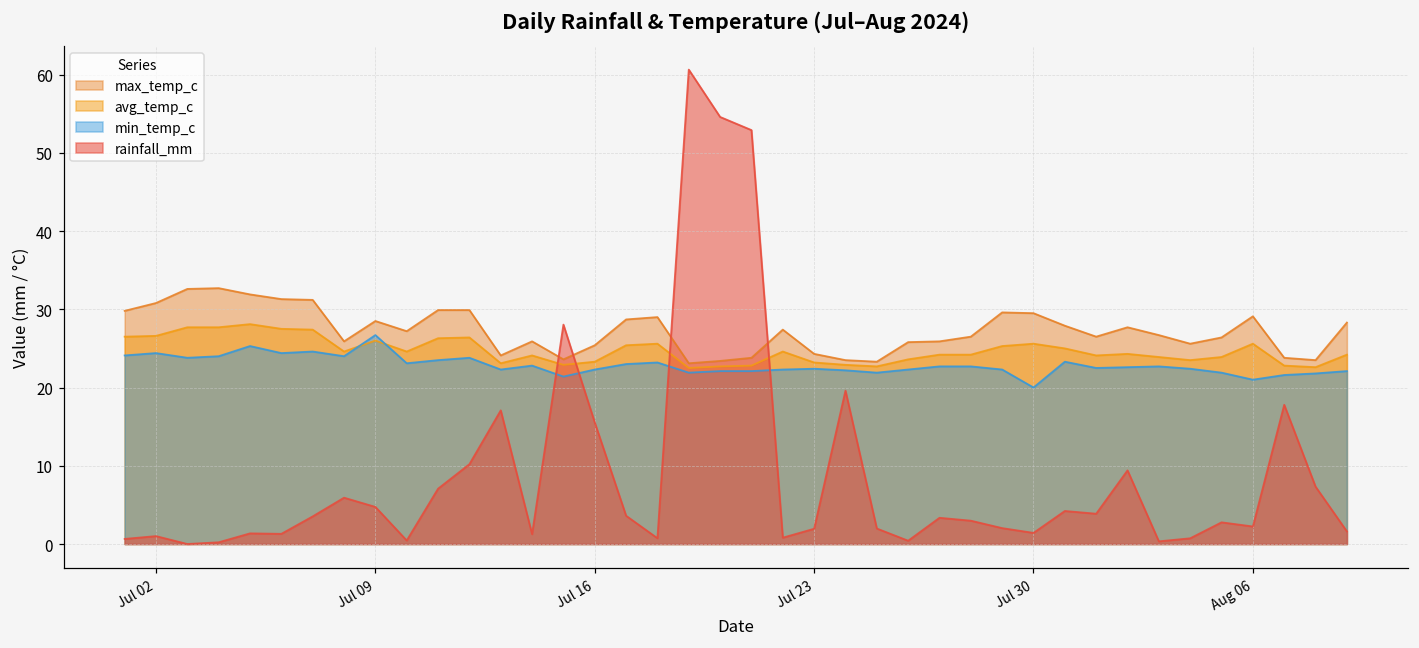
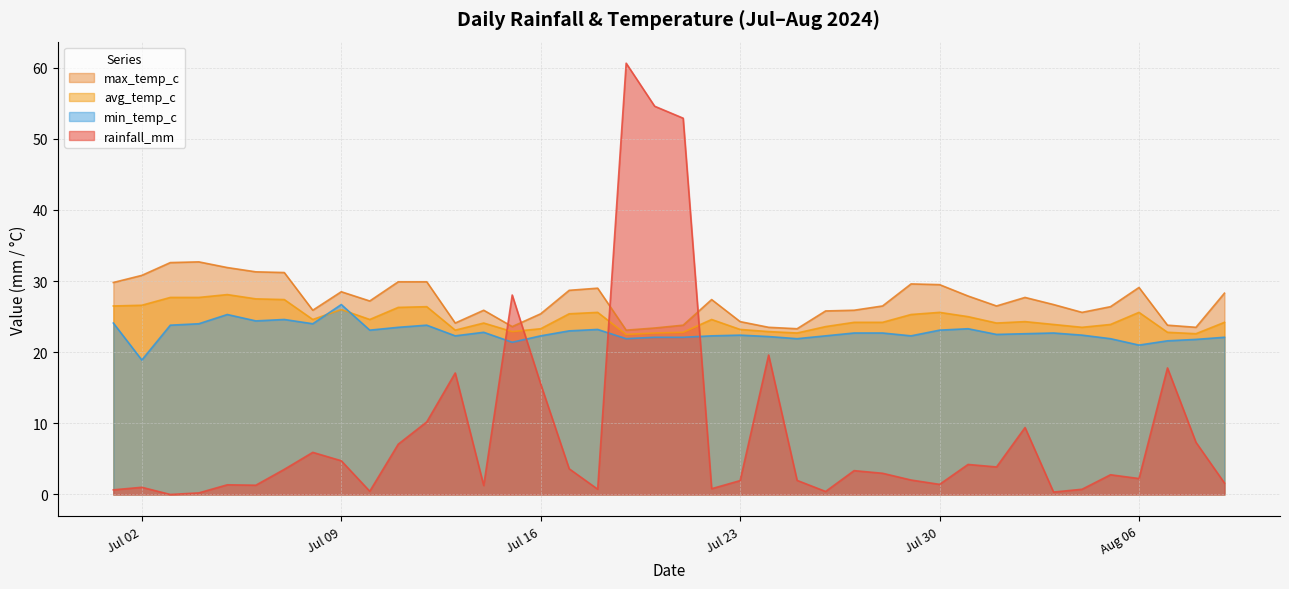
  {
    "min_temp_c": {
-     "Jul 02": 24,
+     "Jul 02": 19,
      "Jul 09": 27,
      "Jul 16": 22,
      "Jul 23": 22,
-     "Jul 30": 20,
+     "Jul 30": 23,
      "Aug 06": 21
    }
  }
